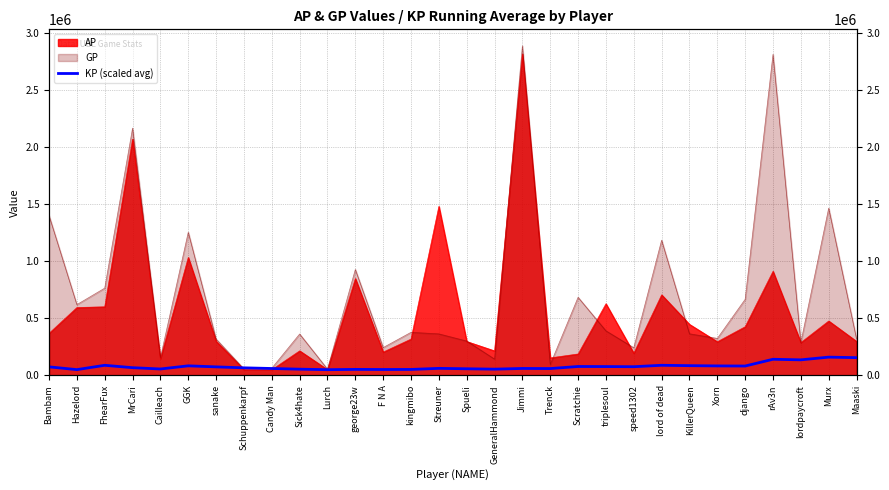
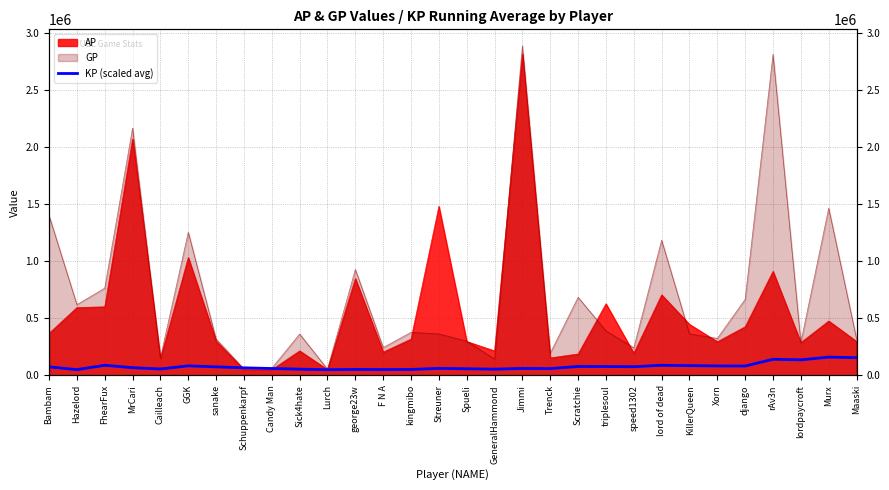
  {
    "AP": {
      "Bambam": 370000,
      "Hazelord": 590000,
      "FhearFux": 600000,
      "MrCari": 2070000,
      "GGK": 1030000,
      "Sick4hate": 210000,
      "george23w": 850000,
      "F N A": 200000,
      "kingmibo": 320000,
      "Streuner": 1480000,
      "GeneralHammond": 210000,
      "Jimmi": 2810000,
      "Trenck": 150000,
      "Scratchie": 190000,
      "triplesoul": 630000,
      "speed1302": 190000,
      "lord of dead": 700000,
      "KillerQueen": 450000,
      "Xorn": 290000,
      "django": 430000,
      "rAv3n": 910000,
      "Murx": 480000
    },
    "GP": {
      "Bambam": 1400000,
      "Hazelord": 620000,
      "FhearFux": 760000,
      "MrCari": 2170000,
      "GGK": 1250000,
      "Sick4hate": 360000,
      "george23w": 930000,
      "F N A": 240000,
      "kingmibo": 380000,
      "Streuner": 360000,
      "GeneralHammond": 140000,
      "Jimmi": 2890000,
-     "Trenck": 90000,
+     "Trenck": 190000,
      "Scratchie": 680000,
      "triplesoul": 390000,
      "speed1302": 240000,
      "lord of dead": 1180000,
      "KillerQueen": 360000,
      "Xorn": 320000,
      "django": 670000,
      "rAv3n": 2810000,
      "Murx": 1460000
    },
    "KP (scaled avg)": {
      "Bambam": 70000,
      "Hazelord": 50000,
      "FhearFux": 90000,
      "MrCari": 70000,
      "Cailleach": 60000,
      "GGK": 80000,
      "sanake": 70000,
      "Sick4hate": 50000,
      "george23w": 50000,
      "F N A": 50000,
      "kingmibo": 50000,
      "Streuner": 60000,
      "Spueli": 60000,
      "GeneralHammond": 50000,
      "Jimmi": 60000,
      "Trenck": 60000,
      "Scratchie": 80000,
      "triplesoul": 80000,
      "speed1302": 80000,
      "lord of dead": 90000,
      "KillerQueen": 80000,
      "Xorn": 80000,
      "django": 80000,
      "rAv3n": 140000,
      "lordpaycroft": 140000,
      "Murx": 160000,
      "Maaski": 150000
    }
  }
